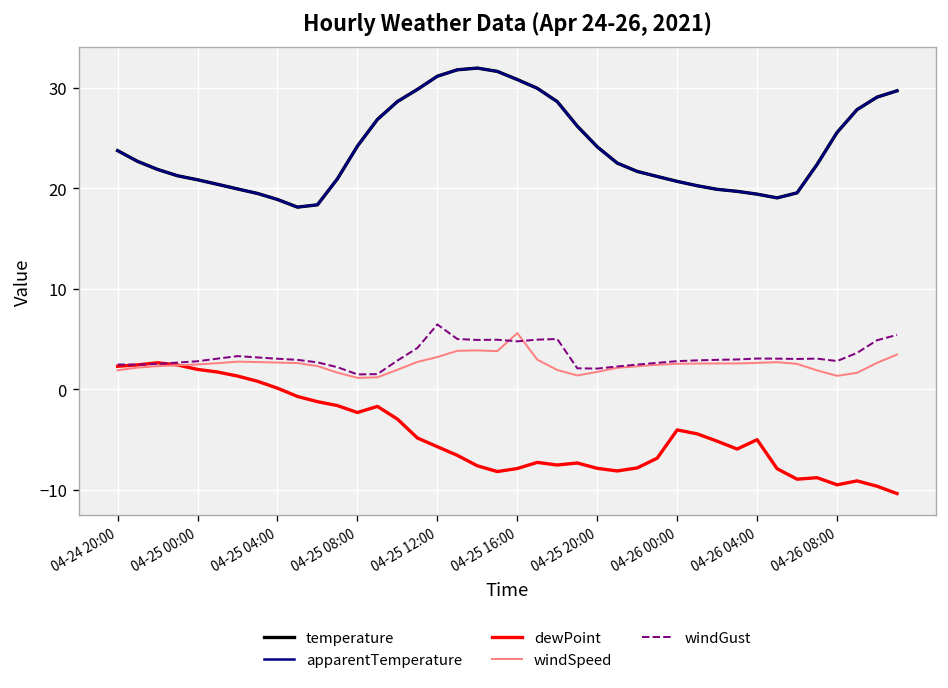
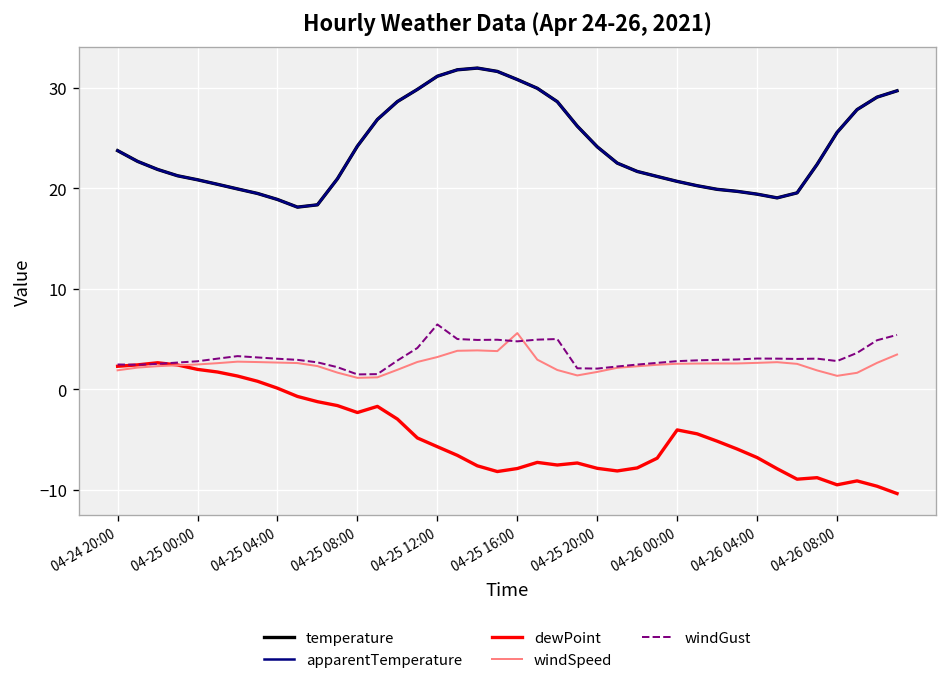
  {
    "apparentTemperature": {
      "04-24 20:00": 24,
      "04-25 00:00": 21,
      "04-25 04:00": 19,
      "04-25 08:00": 24,
      "04-25 12:00": 31,
      "04-25 16:00": 31,
      "04-25 20:00": 24,
      "04-26 00:00": 21,
      "04-26 04:00": 19,
      "04-26 08:00": 26
    },
    "dewPoint": {
      "04-25 00:00": 2,
      "04-25 04:00": 0,
      "04-25 08:00": -2,
      "04-25 12:00": -6,
      "04-25 16:00": -8,
      "04-25 20:00": -8,
      "04-26 00:00": -4,
-     "04-26 04:00": -5,
+     "04-26 04:00": -7,
      "04-26 08:00": -10
    },
    "windSpeed": {
      "04-24 20:00": 2,
      "04-25 00:00": 2,
      "04-25 04:00": 3,
      "04-25 08:00": 1,
      "04-25 12:00": 3,
      "04-25 16:00": 6,
      "04-25 20:00": 2,
      "04-26 04:00": 3,
      "04-26 08:00": 1
    },
    "windGust": {
      "04-25 00:00": 3,
      "04-25 04:00": 3,
      "04-25 08:00": 1,
      "04-25 12:00": 6,
      "04-25 16:00": 5,
      "04-25 20:00": 2,
      "04-26 04:00": 3,
      "04-26 08:00": 3
    }
  }
